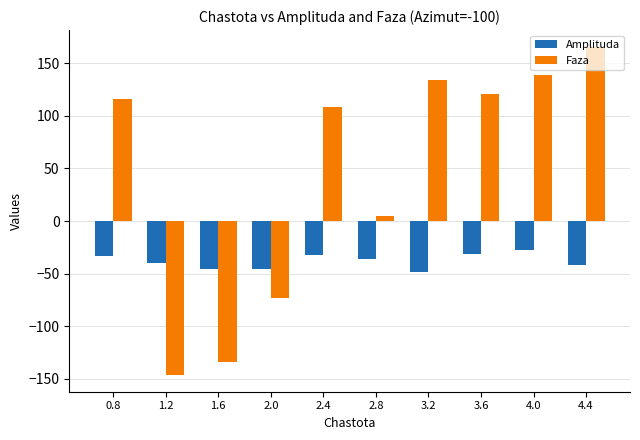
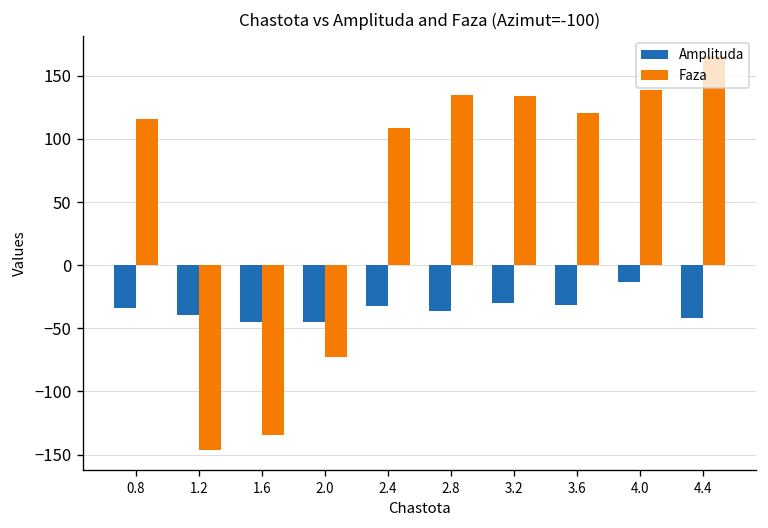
  {
    "Amplituda": {
      "0.8": -34,
      "1.2": -40,
      "1.6": -45,
      "2.0": -45,
      "2.4": -32,
      "2.8": -36,
-     "3.2": -48,
+     "3.2": -30,
      "3.6": -31,
-     "4.0": -28,
+     "4.0": -14,
      "4.4": -42
    },
    "Faza": {
      "0.8": 116,
      "1.2": -147,
      "1.6": -134,
      "2.0": -73,
      "2.4": 108,
-     "2.8": 5,
+     "2.8": 135,
      "3.2": 134,
      "3.6": 121,
      "4.0": 139
    }
  }
